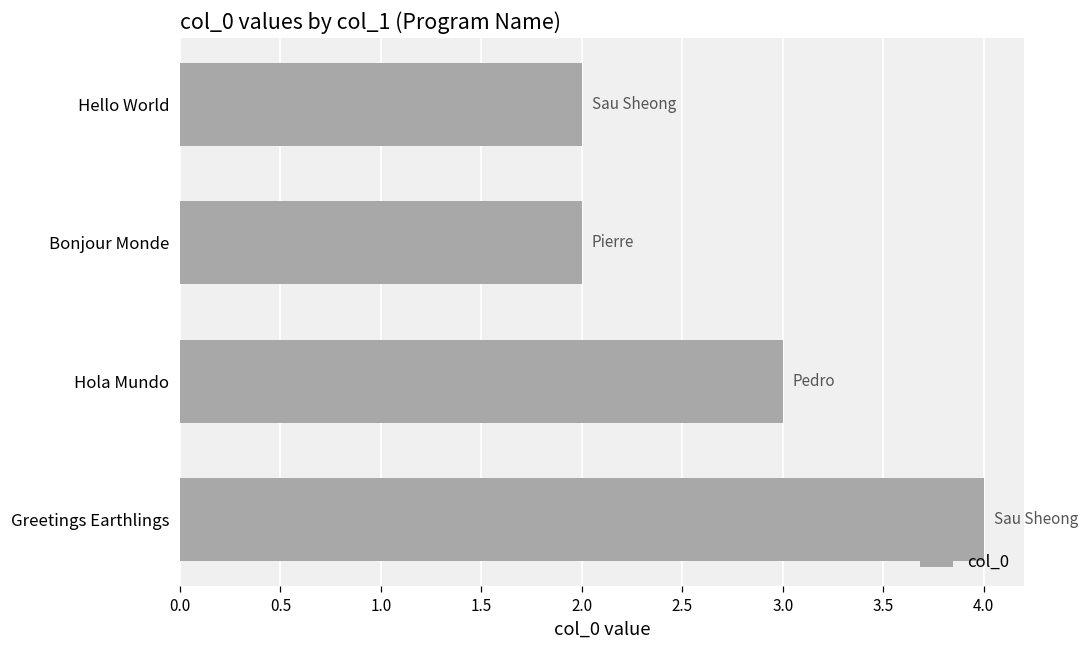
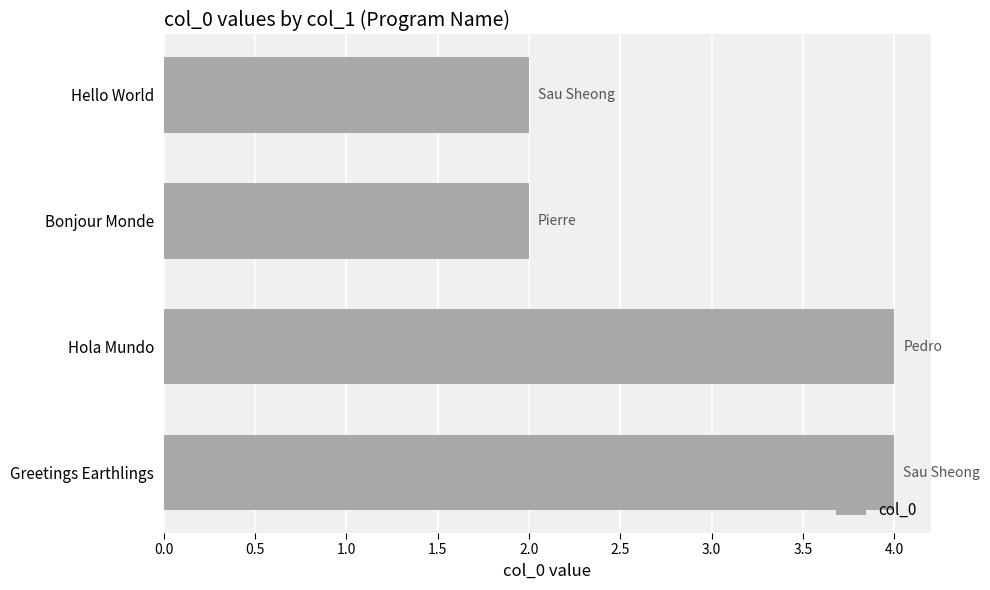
  {
    "Hello World": 2,
    "Bonjour Monde": 2,
-   "Hola Mundo": 3,
+   "Hola Mundo": 4,
    "Greetings Earthlings": 4
  }
